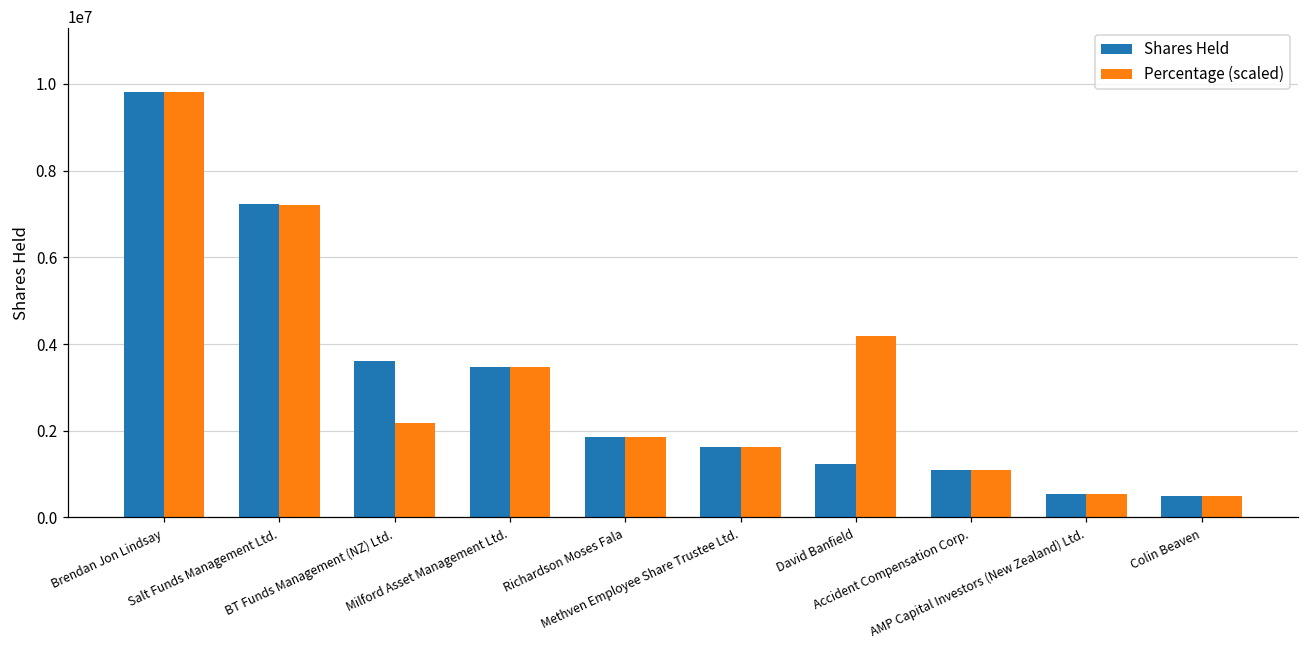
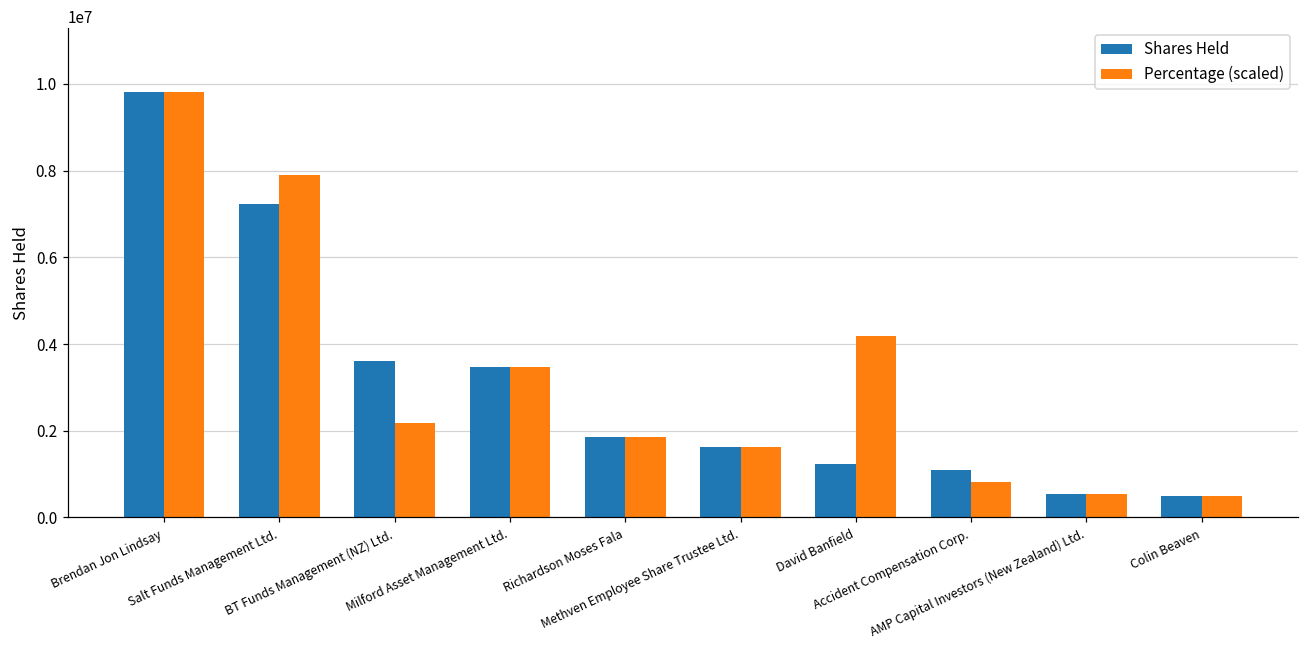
  {
    "Shares Held": {
      "Brendan Jon Lindsay": 9800000,
      "Salt Funds Management Ltd.": 7200000,
      "BT Funds Management (NZ) Ltd.": 3600000,
      "Milford Asset Management Ltd.": 3500000,
      "Richardson Moses Fala": 1900000,
      "Methven Employee Share Trustee Ltd.": 1600000,
      "David Banfield": 1200000,
      "Accident Compensation Corp.": 1100000,
      "AMP Capital Investors (New Zealand) Ltd.": 500000,
      "Colin Beaven": 500000
    },
    "Percentage (scaled)": {
      "Brendan Jon Lindsay": 9800000,
-     "Salt Funds Management Ltd.": 7200000,
+     "Salt Funds Management Ltd.": 7900000,
      "BT Funds Management (NZ) Ltd.": 2200000,
      "Milford Asset Management Ltd.": 3500000,
      "Richardson Moses Fala": 1800000,
      "Methven Employee Share Trustee Ltd.": 1600000,
      "David Banfield": 4200000,
-     "Accident Compensation Corp.": 1100000,
+     "Accident Compensation Corp.": 800000,
      "AMP Capital Investors (New Zealand) Ltd.": 500000,
      "Colin Beaven": 500000
    }
  }
